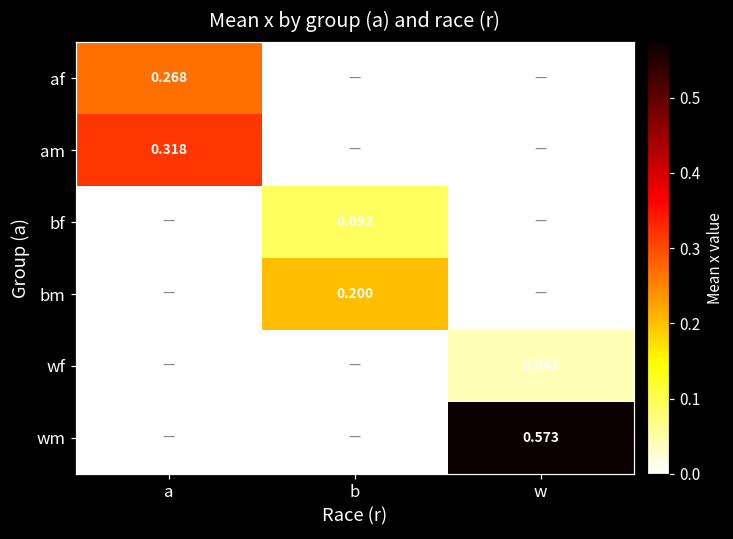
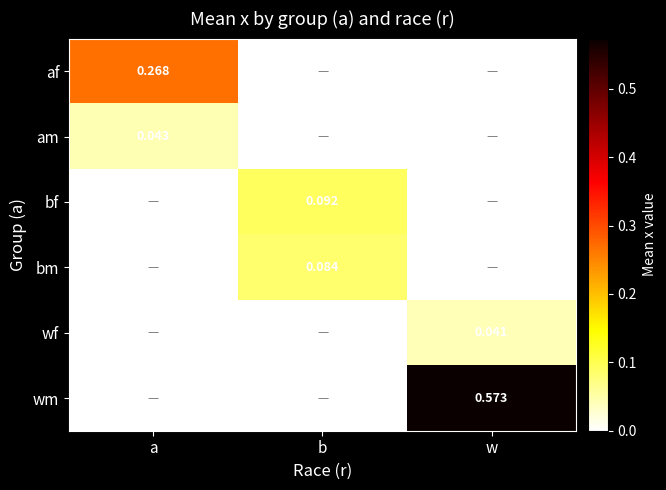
  {
    "af": {
      "a": 0.268
    },
    "am": {
-     "a": 0.318
+     "a": 0.043
    },
    "bf": {
      "b": 0.092
    },
    "bm": {
-     "b": 0.200
+     "b": 0.084
    },
    "wf": {
      "w": 0.041
    },
    "wm": {
      "w": 0.573
    }
  }
